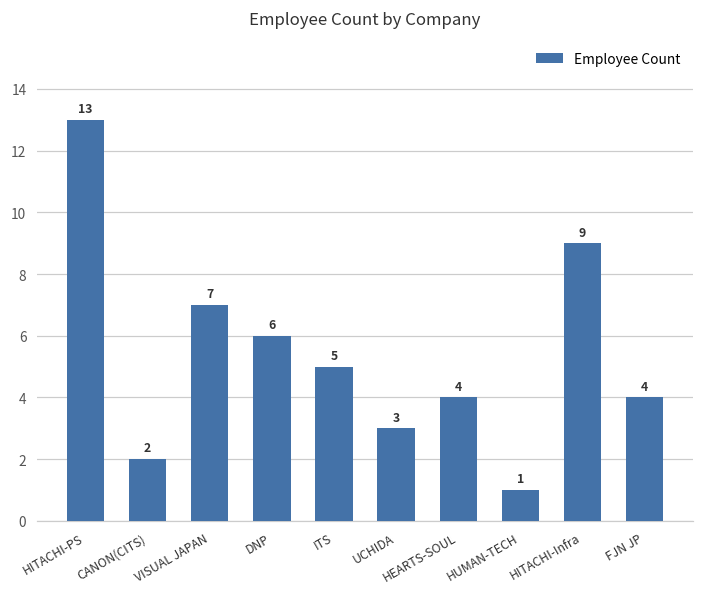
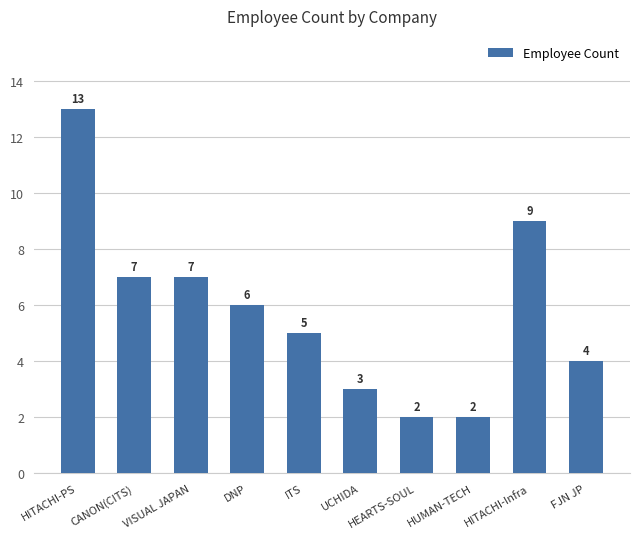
  {
    "HITACHI-PS": 13,
-   "CANON(CITS)": 2,
+   "CANON(CITS)": 7,
    "VISUAL JAPAN": 7,
    "DNP": 6,
    "ITS": 5,
    "UCHIDA": 3,
-   "HEARTS-SOUL": 4,
-   "HUMAN-TECH": 1,
+   "HEARTS-SOUL": 2,
+   "HUMAN-TECH": 2,
    "HITACHI-Infra": 9,
    "FJN JP": 4
  }
